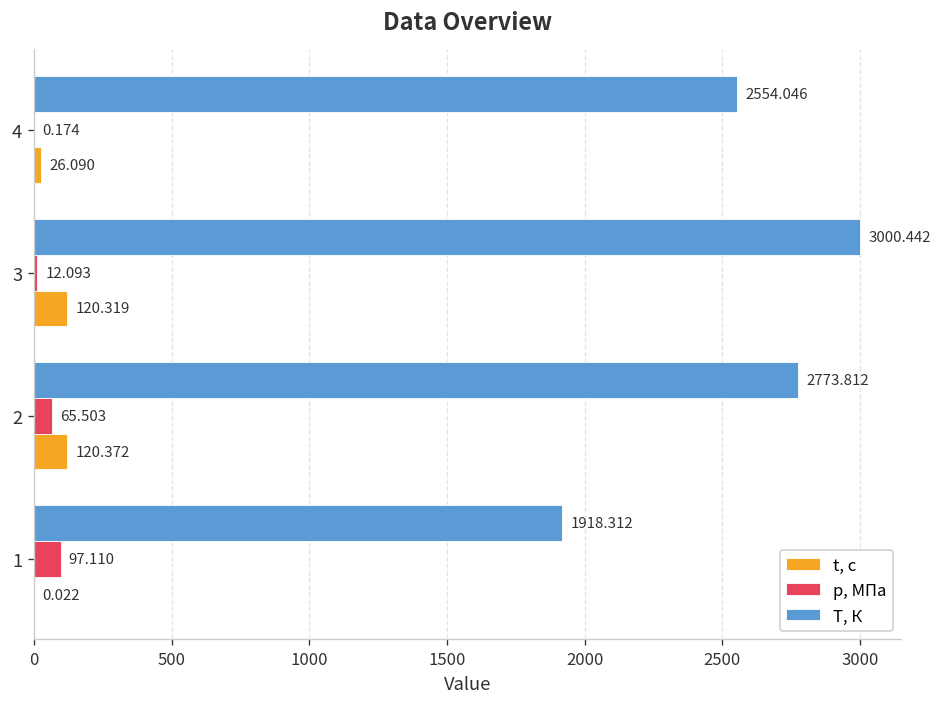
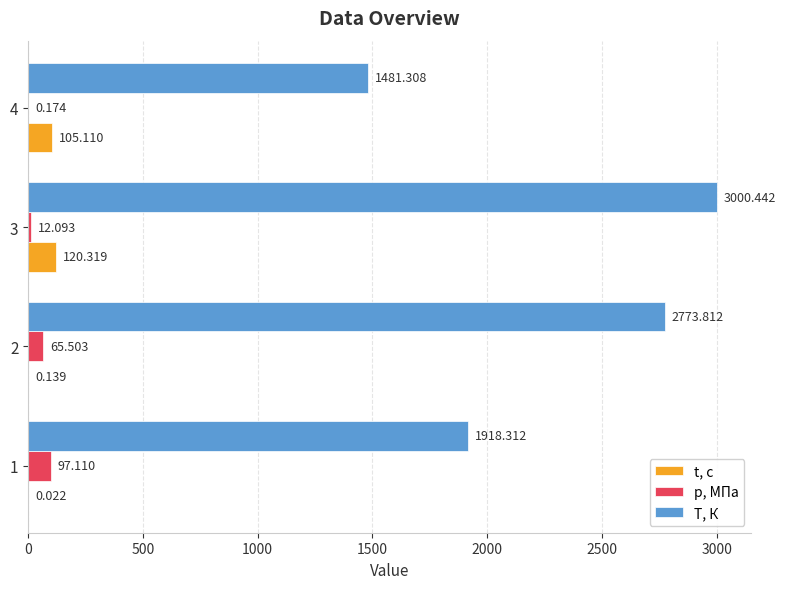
  {
    "t, с": {
-     "4": 26.090,
+     "4": 105.110,
      "3": 120.319,
-     "2": 120.372,
+     "2": 0.139,
      "1": 0.022
    },
    "p, МПа": {
      "4": 0.174,
      "3": 12.093,
      "2": 65.503,
      "1": 97.110
    },
    "T, К": {
-     "4": 2554.046,
+     "4": 1481.308,
      "3": 3000.442,
      "2": 2773.812,
      "1": 1918.312
    }
  }
